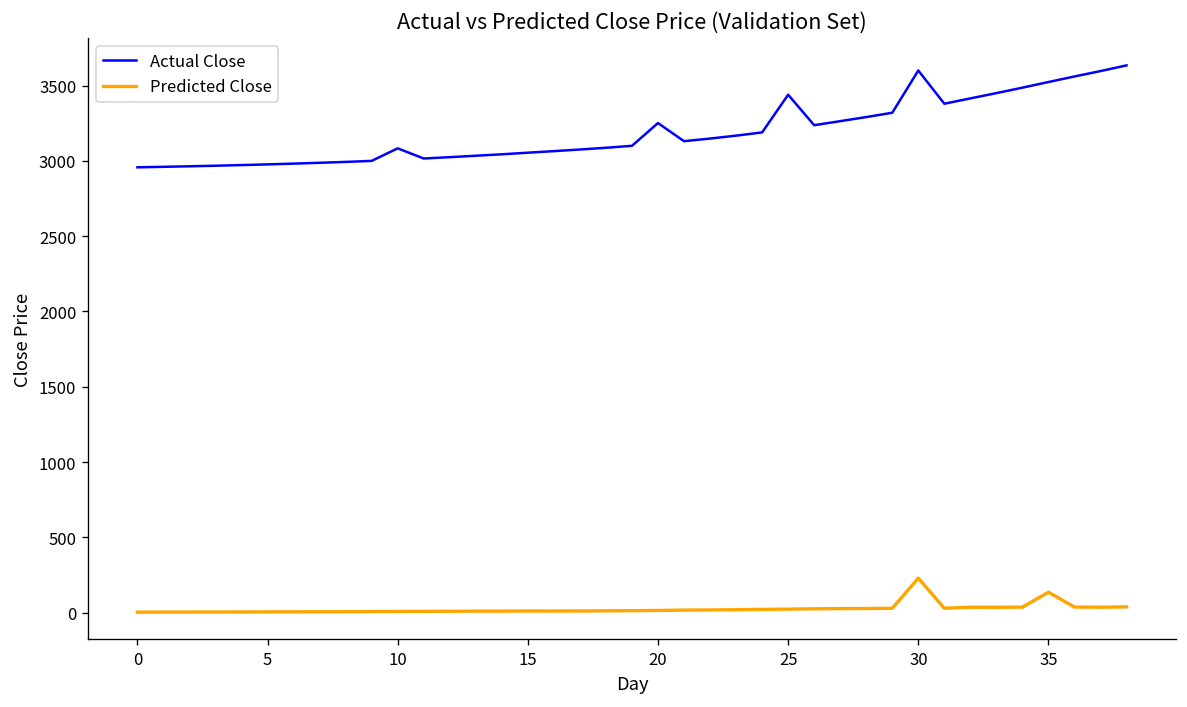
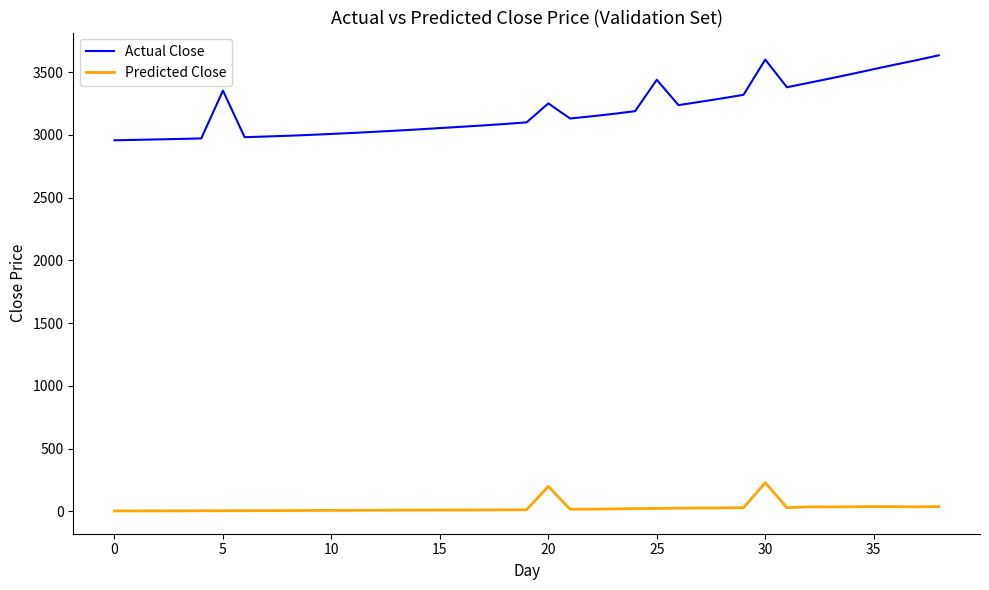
  {
    "Actual Close": {
      "0": 2960,
-     "5": 2980,
-     "10": 3080,
+     "5": 3350,
+     "10": 3010,
      "15": 3050,
      "20": 3250,
      "25": 3440,
      "30": 3600,
      "35": 3520
    },
    "Predicted Close": {
      "0": 0,
      "5": 0,
      "10": 10,
      "15": 10,
-     "20": 10,
+     "20": 200,
      "25": 20,
      "30": 230,
-     "35": 140
+     "35": 40
    }
  }
